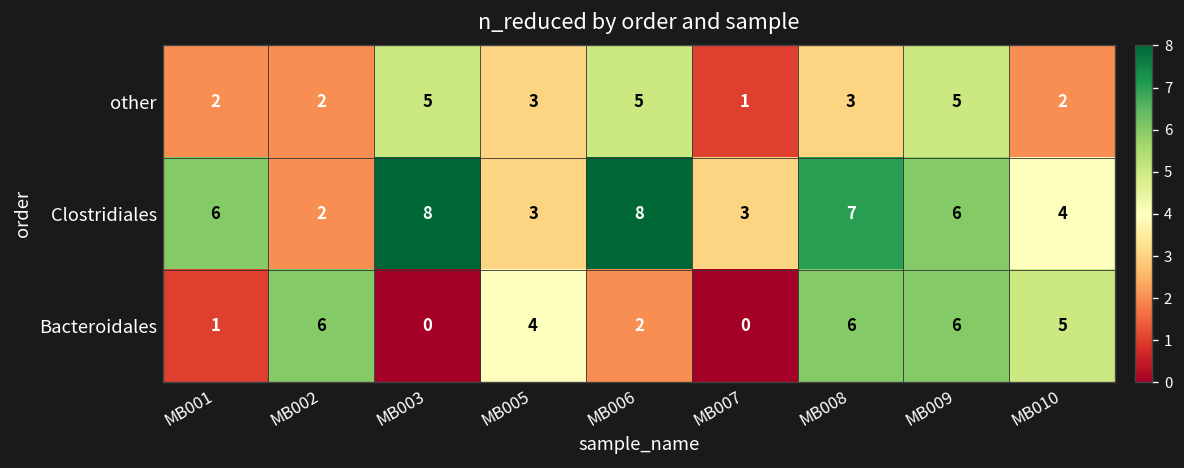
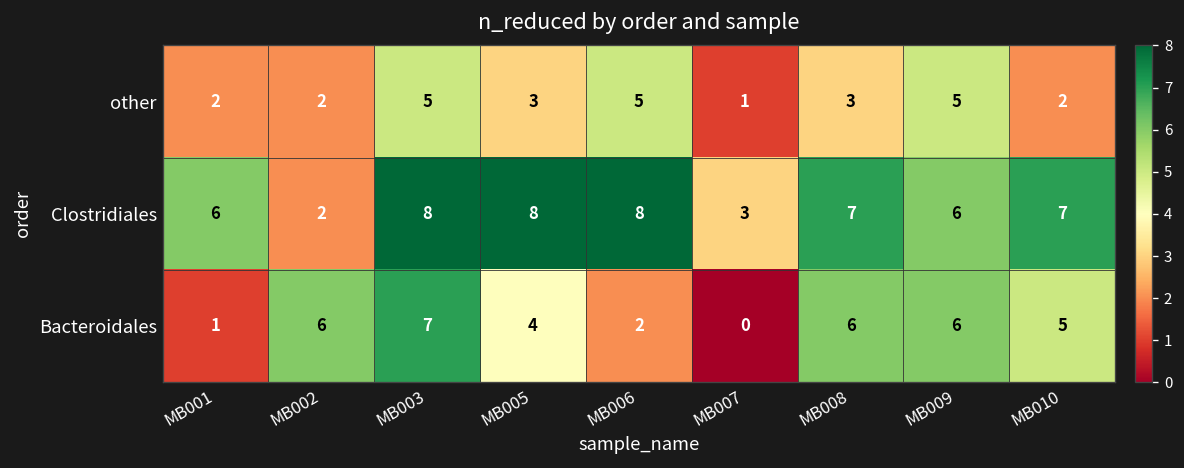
  {
    "other": {
      "MB001": 2,
      "MB002": 2,
      "MB003": 5,
      "MB005": 3,
      "MB006": 5,
      "MB007": 1,
      "MB008": 3,
      "MB009": 5,
      "MB010": 2
    },
    "Clostridiales": {
      "MB001": 6,
      "MB002": 2,
      "MB003": 8,
-     "MB005": 3,
+     "MB005": 8,
      "MB006": 8,
      "MB007": 3,
      "MB008": 7,
      "MB009": 6,
-     "MB010": 4
+     "MB010": 7
    },
    "Bacteroidales": {
      "MB001": 1,
      "MB002": 6,
-     "MB003": 0,
+     "MB003": 7,
      "MB005": 4,
      "MB006": 2,
      "MB007": 0,
      "MB008": 6,
      "MB009": 6,
      "MB010": 5
    }
  }
